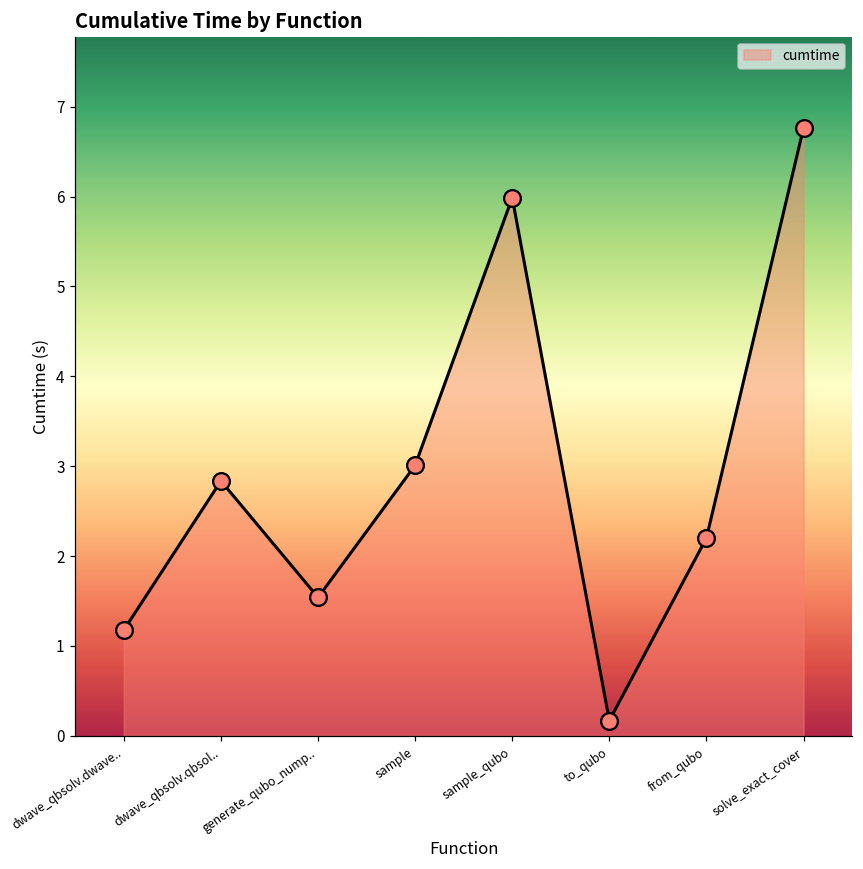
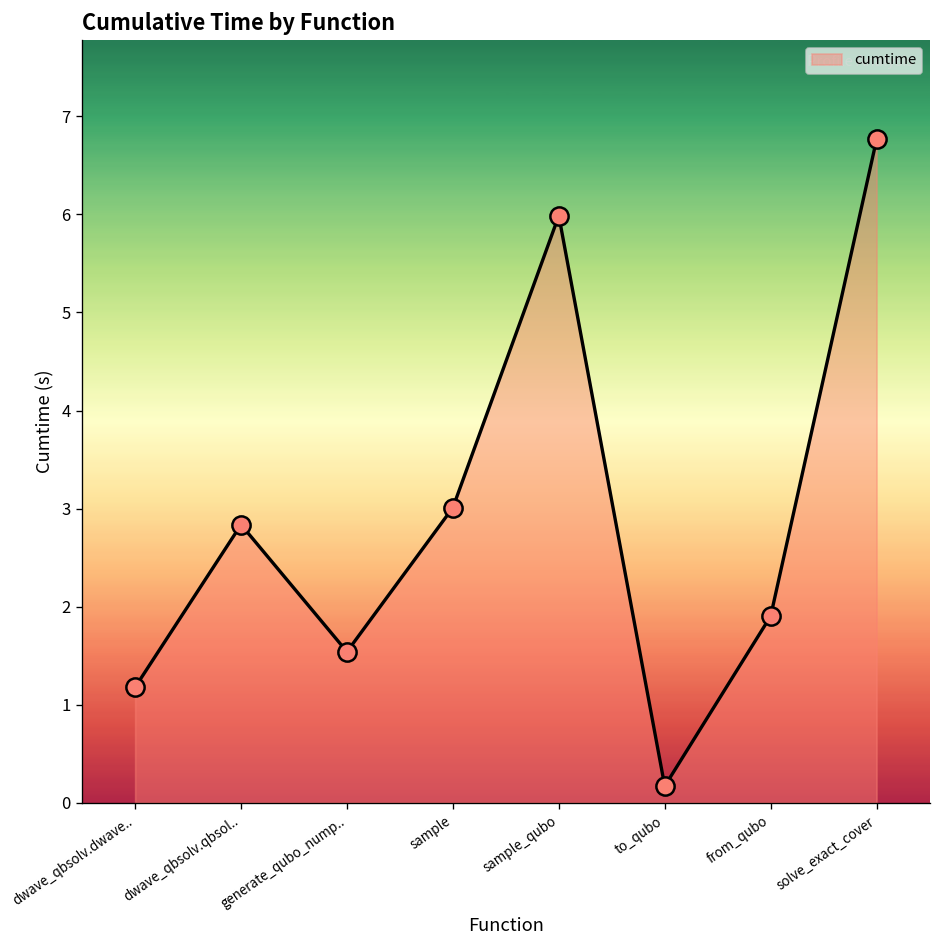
  {
    "dwave_qbsolv.dwave..": 1.2,
    "dwave_qbsolv.qbsol..": 2.8,
    "generate_qubo_nump..": 1.5,
    "sample": 3.0,
    "sample_qubo": 6.0,
    "to_qubo": 0.2,
-   "from_qubo": 2.2,
+   "from_qubo": 1.9,
    "solve_exact_cover": 6.8
  }
